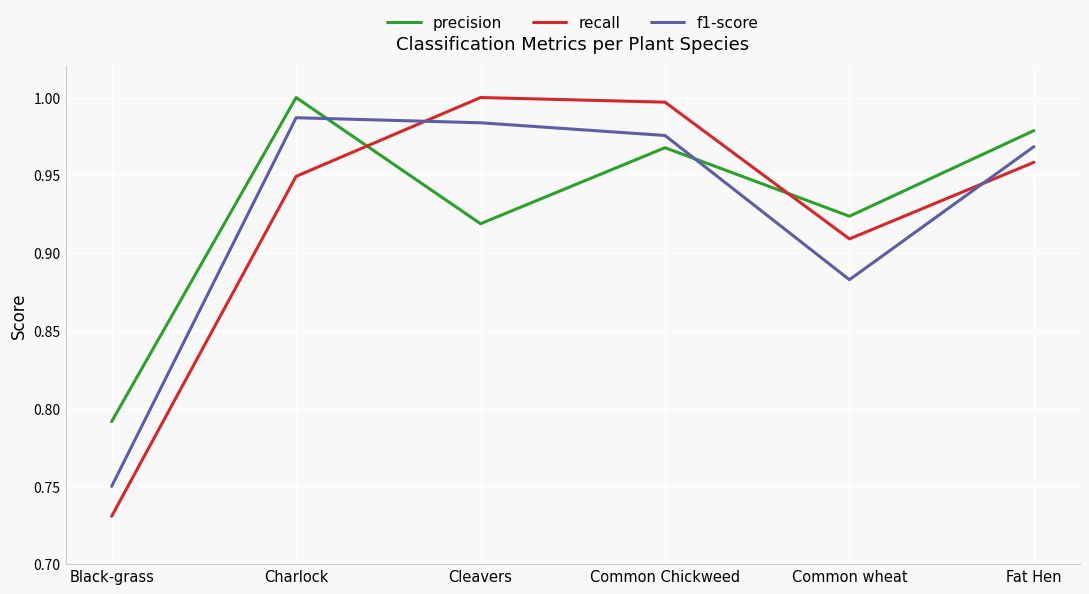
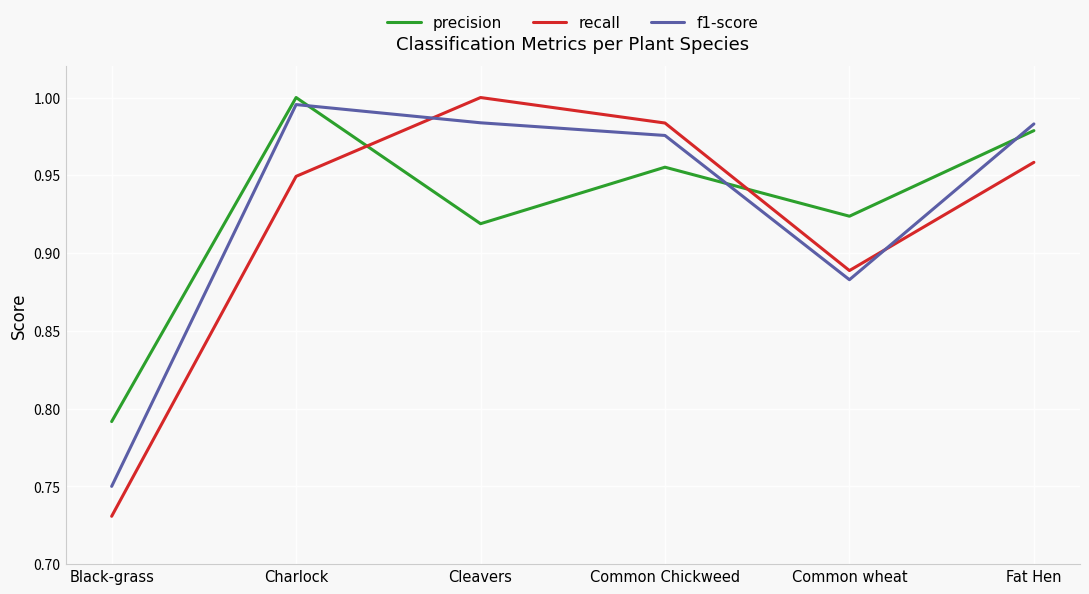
  {
    "precision": {
      "Black-grass": 0.792,
      "Charlock": 1.000,
      "Cleavers": 0.919,
-     "Common Chickweed": 0.968,
+     "Common Chickweed": 0.955,
      "Common wheat": 0.924,
      "Fat Hen": 0.979
    },
    "recall": {
      "Black-grass": 0.731,
      "Charlock": 0.949,
      "Cleavers": 1.000,
-     "Common Chickweed": 0.997,
-     "Common wheat": 0.909,
+     "Common Chickweed": 0.984,
+     "Common wheat": 0.889,
      "Fat Hen": 0.958
    },
    "f1-score": {
      "Black-grass": 0.750,
-     "Charlock": 0.987,
+     "Charlock": 0.995,
      "Cleavers": 0.984,
      "Common Chickweed": 0.976,
      "Common wheat": 0.883,
-     "Fat Hen": 0.968
+     "Fat Hen": 0.983
    }
  }
